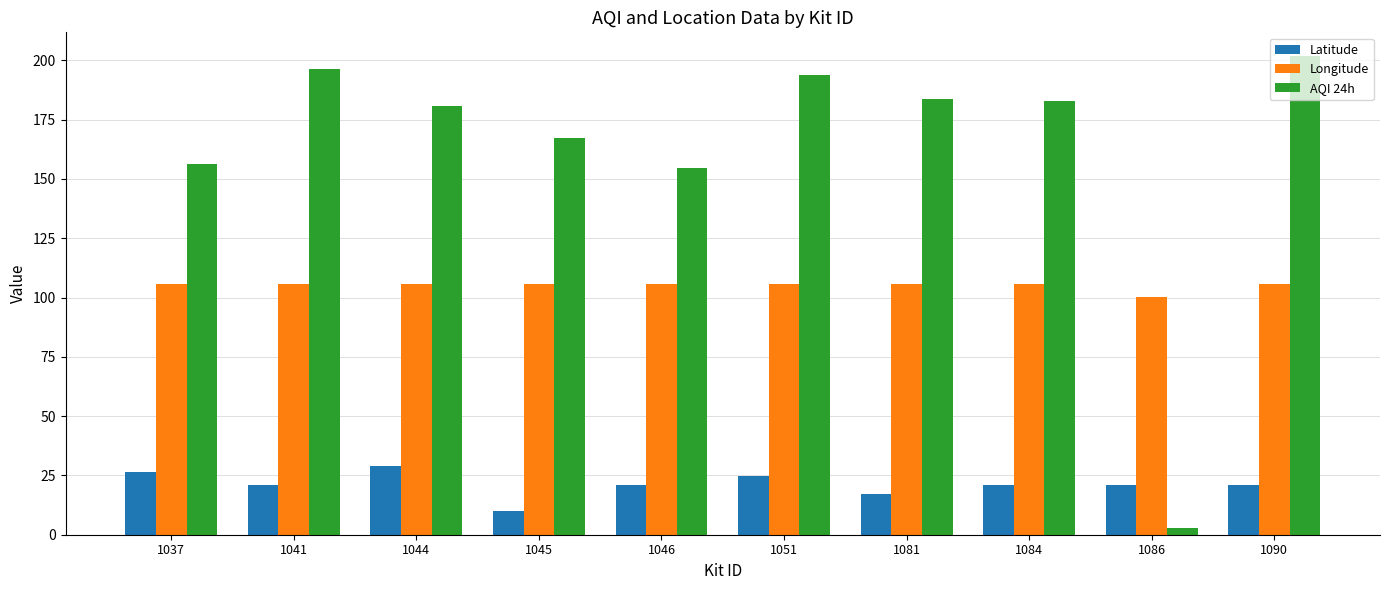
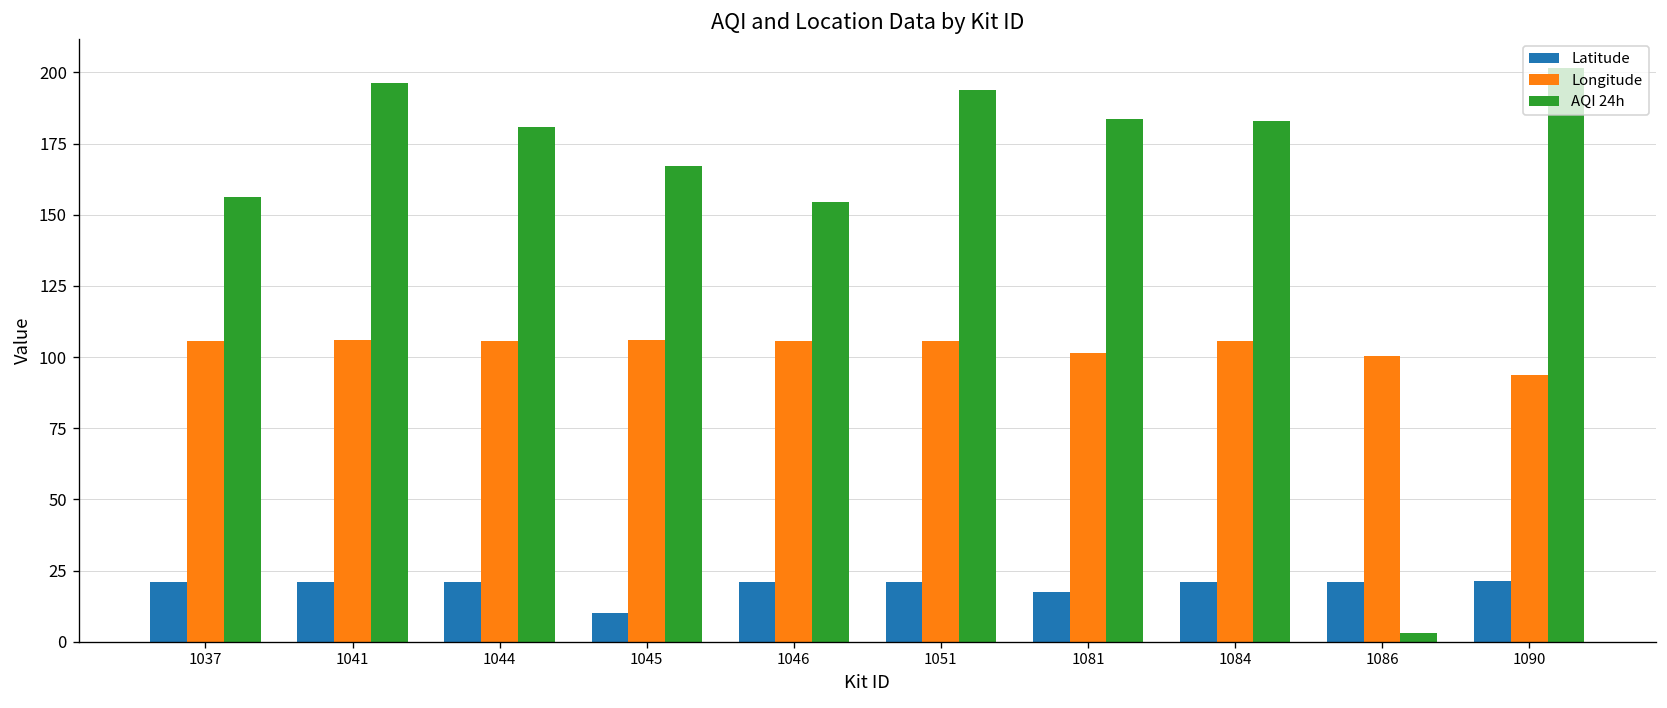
  {
    "Latitude": {
-     "1037": 26,
+     "1037": 21,
      "1041": 21,
-     "1044": 29,
+     "1044": 21,
      "1045": 10,
      "1046": 21,
-     "1051": 25,
+     "1051": 21,
      "1081": 17,
      "1084": 21,
      "1086": 21,
      "1090": 21
    },
    "Longitude": {
      "1037": 106,
      "1041": 106,
      "1044": 106,
      "1045": 106,
      "1046": 106,
      "1051": 106,
-     "1081": 106,
+     "1081": 101,
      "1084": 106,
      "1086": 100,
-     "1090": 106
+     "1090": 94
    },
    "AQI 24h": {
      "1037": 156,
      "1041": 196,
      "1044": 181,
      "1045": 167,
      "1046": 155,
      "1051": 194,
      "1081": 184,
      "1084": 183,
      "1086": 3
    }
  }
